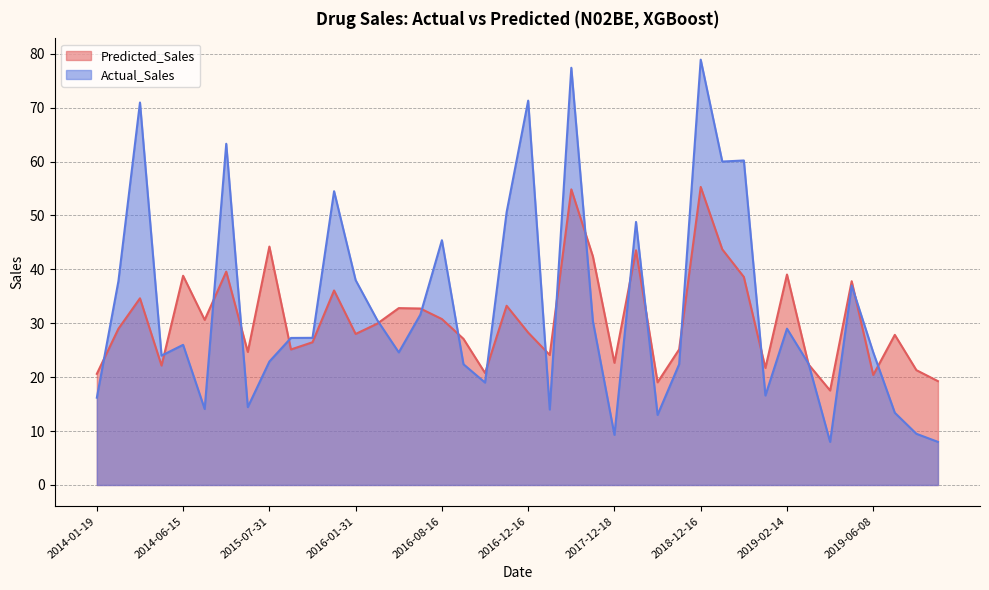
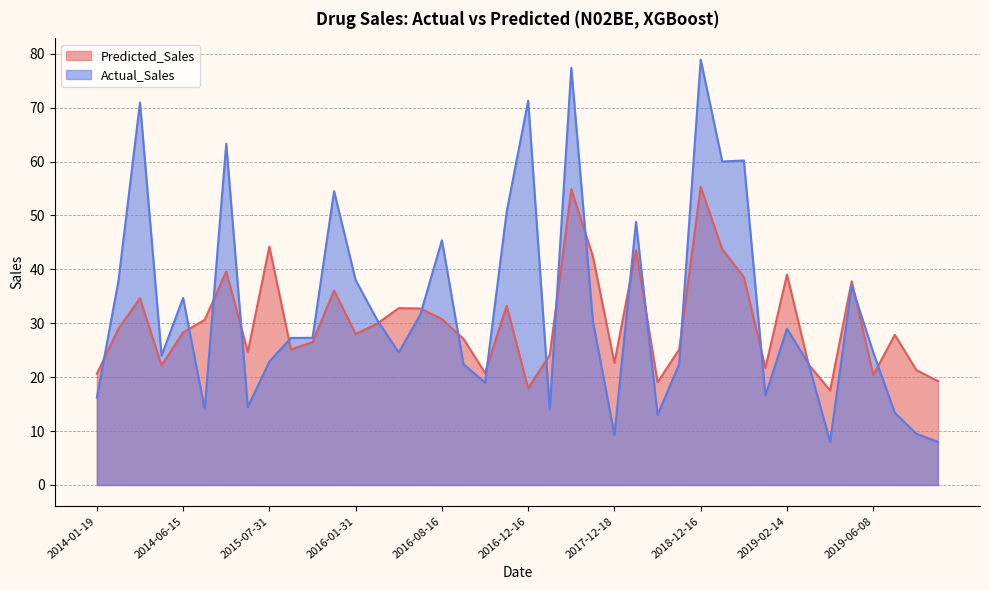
  {
    "Predicted_Sales": {
      "2014-01-19": 21,
-     "2014-06-15": 39,
+     "2014-06-15": 28,
      "2015-07-31": 44,
      "2016-01-31": 28,
      "2016-08-16": 31,
-     "2016-12-16": 28,
+     "2016-12-16": 18,
      "2017-12-18": 23,
      "2018-12-16": 55,
      "2019-02-14": 39,
      "2019-06-08": 20
    },
    "Actual_Sales": {
      "2014-01-19": 16,
-     "2014-06-15": 26,
+     "2014-06-15": 35,
      "2015-07-31": 23,
      "2016-01-31": 38,
      "2016-08-16": 45,
      "2016-12-16": 71,
      "2017-12-18": 9,
      "2018-12-16": 79,
      "2019-02-14": 29,
      "2019-06-08": 25
    }
  }
